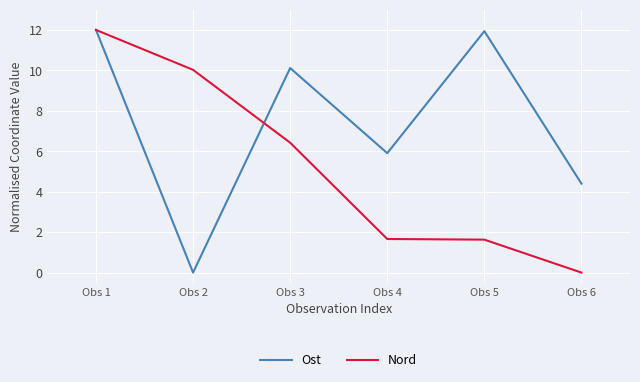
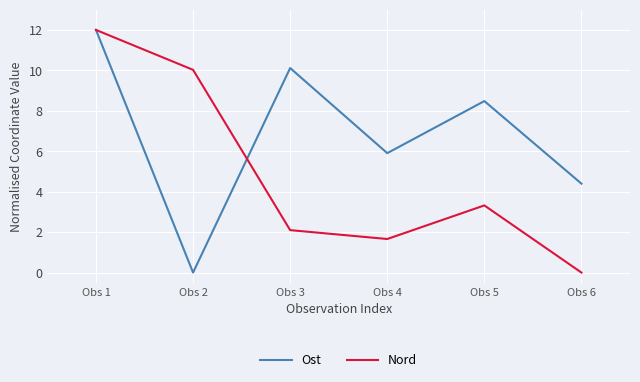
  {
    "Ost": {
      "Obs 2": 0.0,
      "Obs 3": 10.1,
      "Obs 4": 5.9,
-     "Obs 5": 11.9,
+     "Obs 5": 8.5,
      "Obs 6": 4.4
    },
    "Nord": {
      "Obs 2": 10.0,
-     "Obs 3": 6.4,
+     "Obs 3": 2.1,
      "Obs 4": 1.7,
-     "Obs 5": 1.6,
+     "Obs 5": 3.3,
      "Obs 6": 0.0
    }
  }
